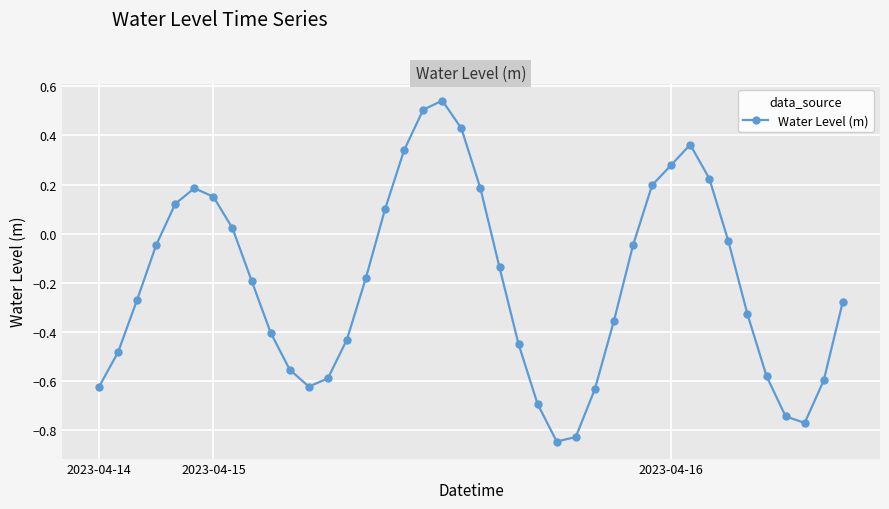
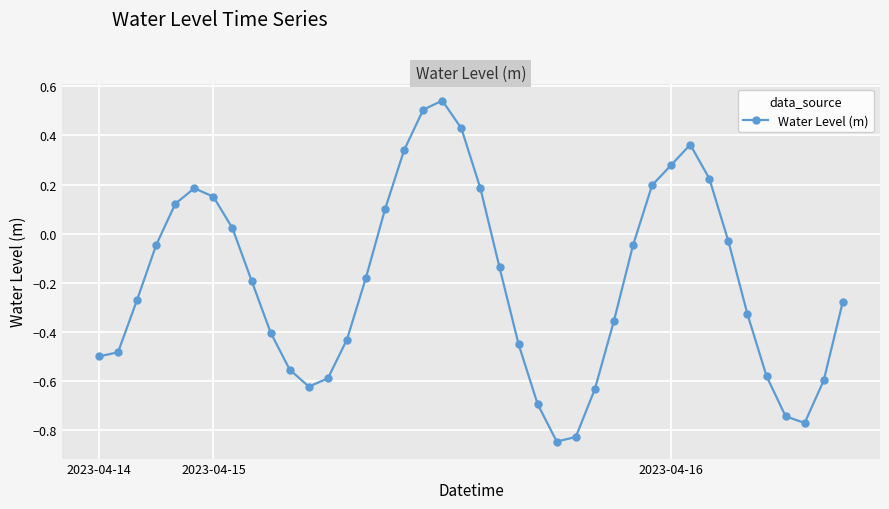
  {
-   "2023-04-14": -0.62,
+   "2023-04-14": -0.50,
    "2023-04-15": 0.15,
    "2023-04-16": 0.28
  }
